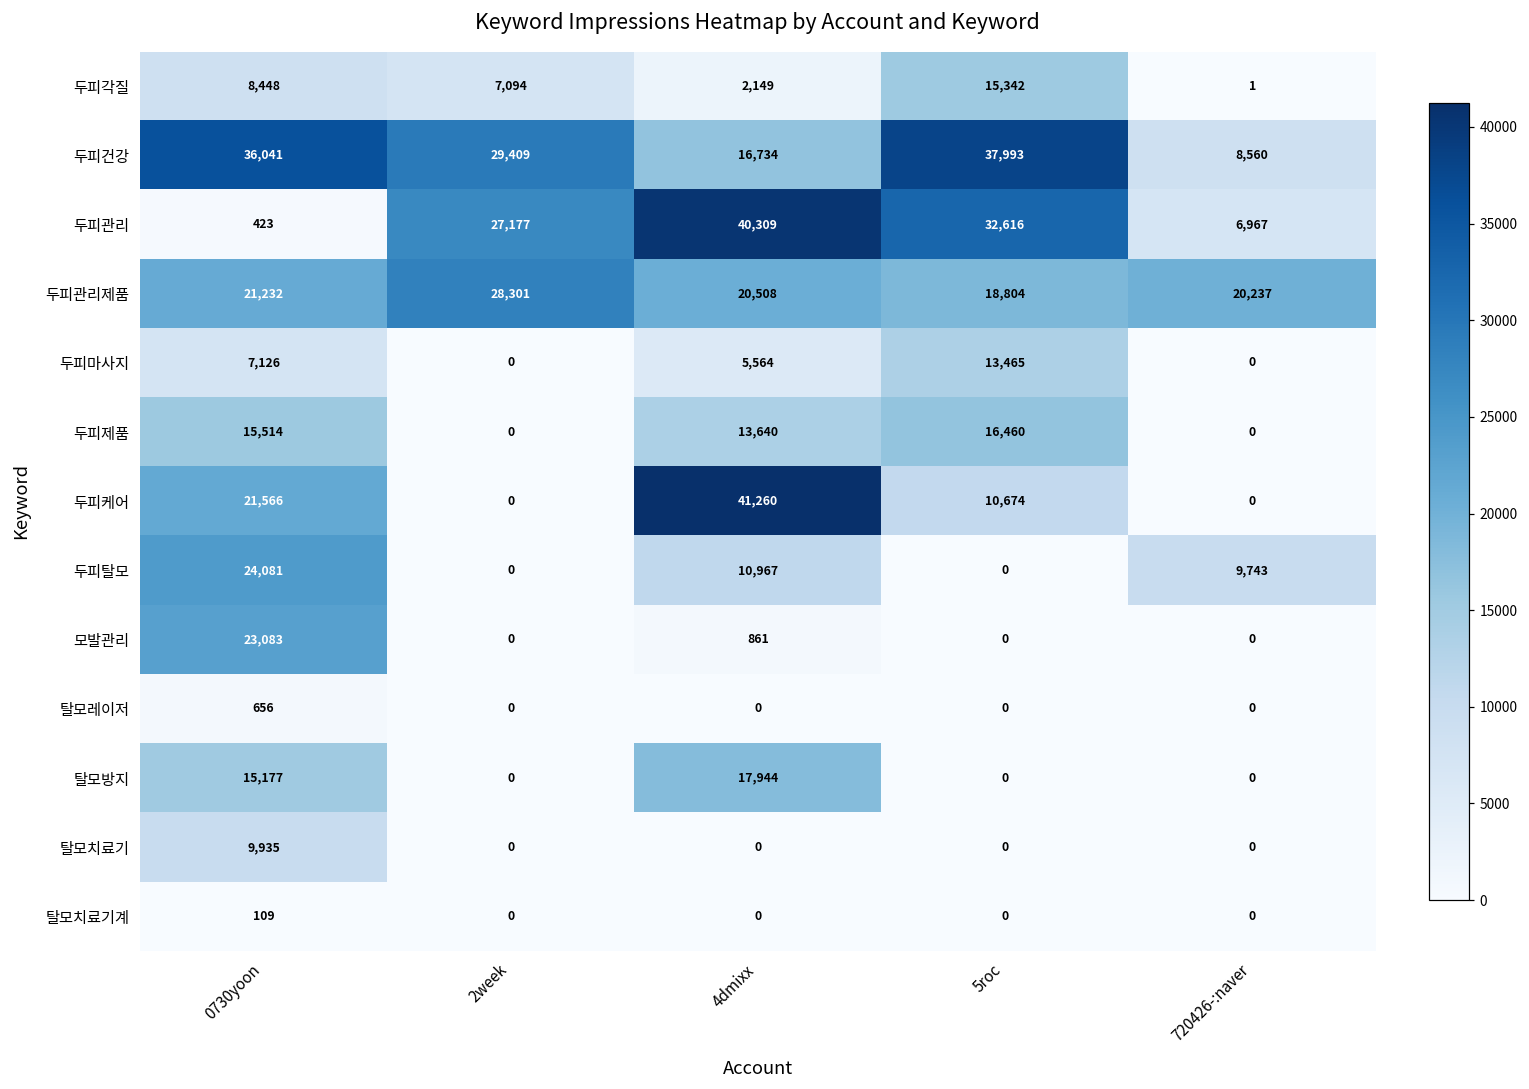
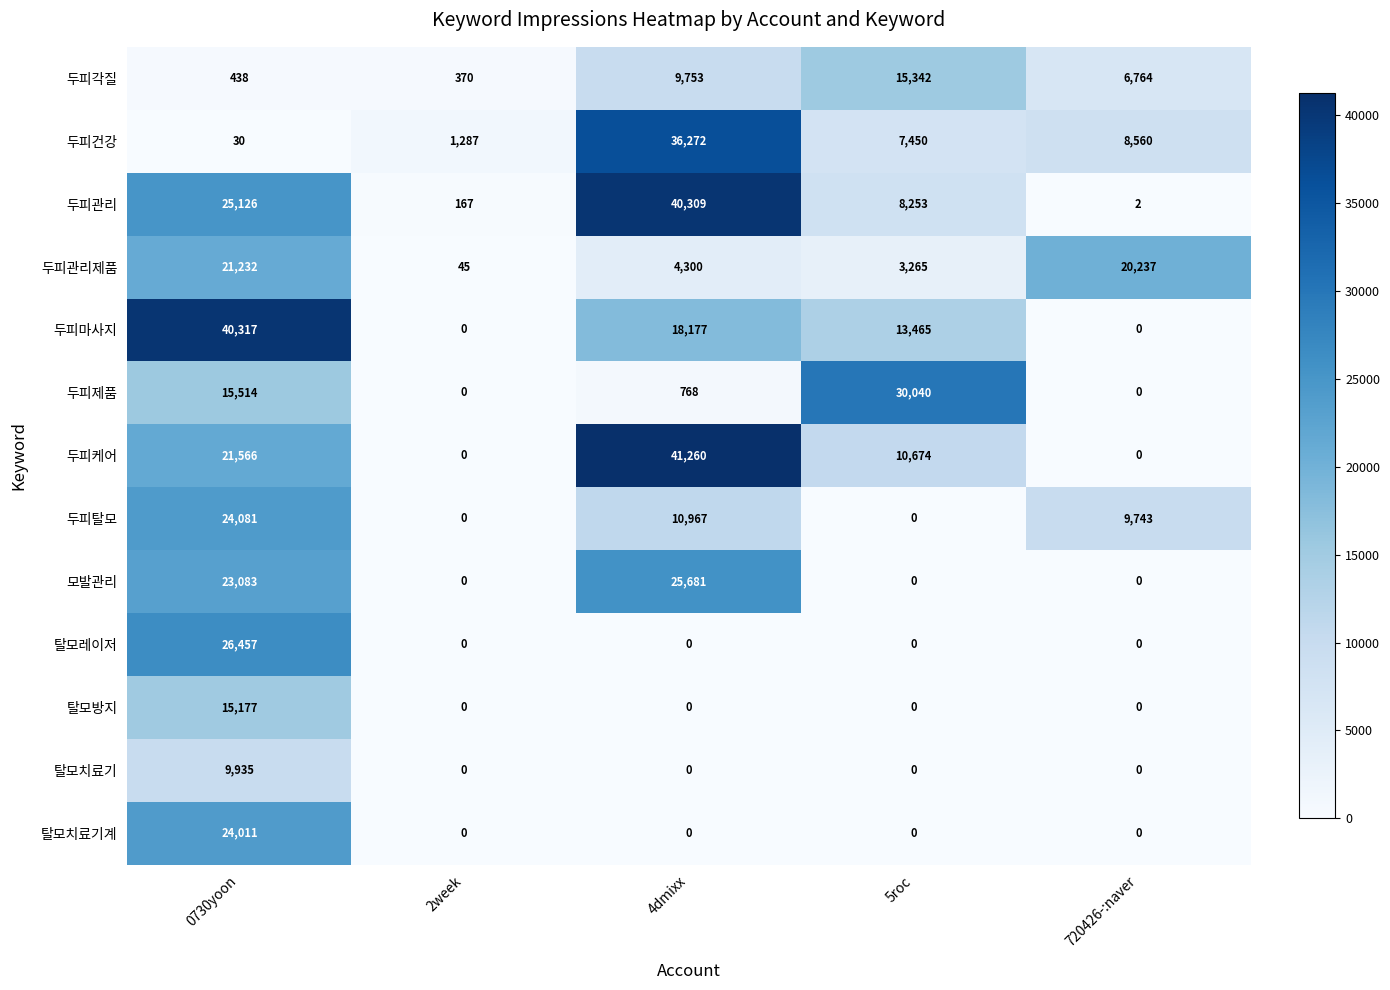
  {
    "두피각질": {
-     "0730yoon": "8,448",
-     "2week": "7,094",
-     "4dmixx": "2,149",
+     "0730yoon": "438",
+     "2week": "370",
+     "4dmixx": "9,753",
      "5roc": "15,342",
-     "720426-:naver": "1"
+     "720426-:naver": "6,764"
    },
    "두피건강": {
-     "0730yoon": "36,041",
-     "2week": "29,409",
-     "4dmixx": "16,734",
-     "5roc": "37,993",
+     "0730yoon": "30",
+     "2week": "1,287",
+     "4dmixx": "36,272",
+     "5roc": "7,450",
      "720426-:naver": "8,560"
    },
    "두피관리": {
-     "0730yoon": "423",
-     "2week": "27,177",
+     "0730yoon": "25,126",
+     "2week": "167",
      "4dmixx": "40,309",
-     "5roc": "32,616",
-     "720426-:naver": "6,967"
+     "5roc": "8,253",
+     "720426-:naver": "2"
    },
    "두피관리제품": {
      "0730yoon": "21,232",
-     "2week": "28,301",
-     "4dmixx": "20,508",
-     "5roc": "18,804",
+     "2week": "45",
+     "4dmixx": "4,300",
+     "5roc": "3,265",
      "720426-:naver": "20,237"
    },
    "두피마사지": {
-     "0730yoon": "7,126",
+     "0730yoon": "40,317",
      "2week": "0",
-     "4dmixx": "5,564",
+     "4dmixx": "18,177",
      "5roc": "13,465",
      "720426-:naver": "0"
    },
    "두피제품": {
      "0730yoon": "15,514",
      "2week": "0",
-     "4dmixx": "13,640",
-     "5roc": "16,460",
+     "4dmixx": "768",
+     "5roc": "30,040",
      "720426-:naver": "0"
    },
    "두피케어": {
      "0730yoon": "21,566",
      "2week": "0",
      "4dmixx": "41,260",
      "5roc": "10,674",
      "720426-:naver": "0"
    },
    "두피탈모": {
      "0730yoon": "24,081",
      "2week": "0",
      "4dmixx": "10,967",
      "5roc": "0",
      "720426-:naver": "9,743"
    },
    "모발관리": {
      "0730yoon": "23,083",
      "2week": "0",
-     "4dmixx": "861",
+     "4dmixx": "25,681",
      "5roc": "0",
      "720426-:naver": "0"
    },
    "탈모레이저": {
-     "0730yoon": "656",
+     "0730yoon": "26,457",
      "2week": "0",
      "4dmixx": "0",
      "5roc": "0",
      "720426-:naver": "0"
    },
    "탈모방지": {
      "0730yoon": "15,177",
      "2week": "0",
-     "4dmixx": "17,944",
+     "4dmixx": "0",
      "5roc": "0",
      "720426-:naver": "0"
    },
    "탈모치료기": {
      "0730yoon": "9,935",
      "2week": "0",
      "4dmixx": "0",
      "5roc": "0",
      "720426-:naver": "0"
    },
    "탈모치료기계": {
-     "0730yoon": "109",
+     "0730yoon": "24,011",
      "2week": "0",
      "4dmixx": "0",
      "5roc": "0",
      "720426-:naver": "0"
    }
  }
